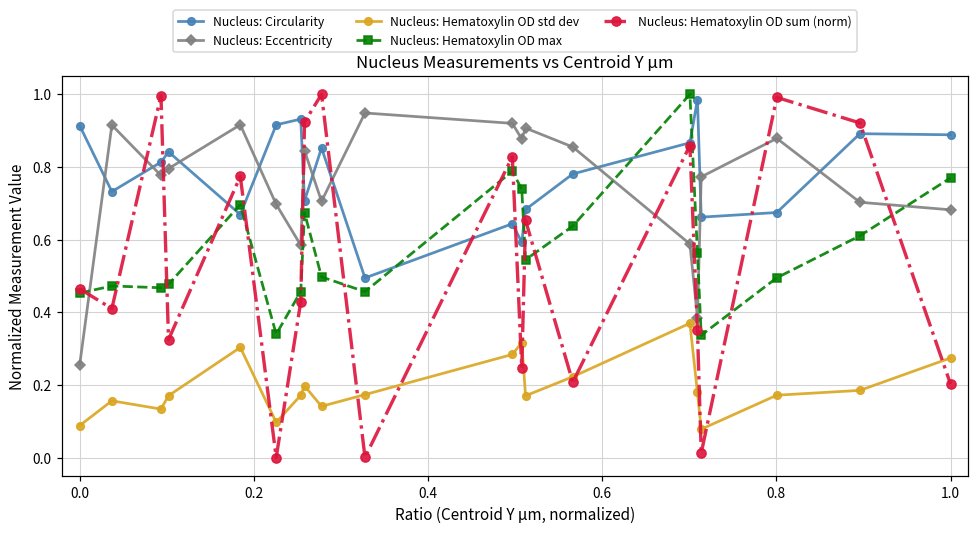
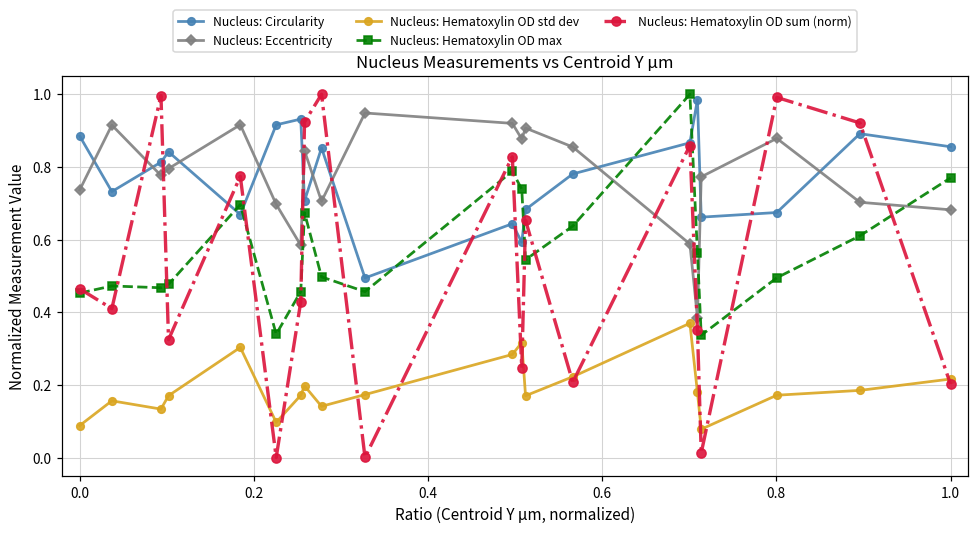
  {
    "Nucleus: Circularity": {
-     "0.0": 0.91,
-     "1.0": 0.89
+     "0.0": 0.88,
+     "1.0": 0.86
    },
    "Nucleus: Eccentricity": {
-     "0.0": 0.26,
+     "0.0": 0.74,
      "1.0": 0.68
    },
    "Nucleus: Hematoxylin OD std dev": {
      "0.0": 0.09,
-     "1.0": 0.27
+     "1.0": 0.22
    },
    "Nucleus: Hematoxylin OD max": {
      "0.0": 0.45,
      "1.0": 0.77
    },
    "Nucleus: Hematoxylin OD sum (norm)": {
      "0.0": 0.46,
      "1.0": 0.20
    }
  }
